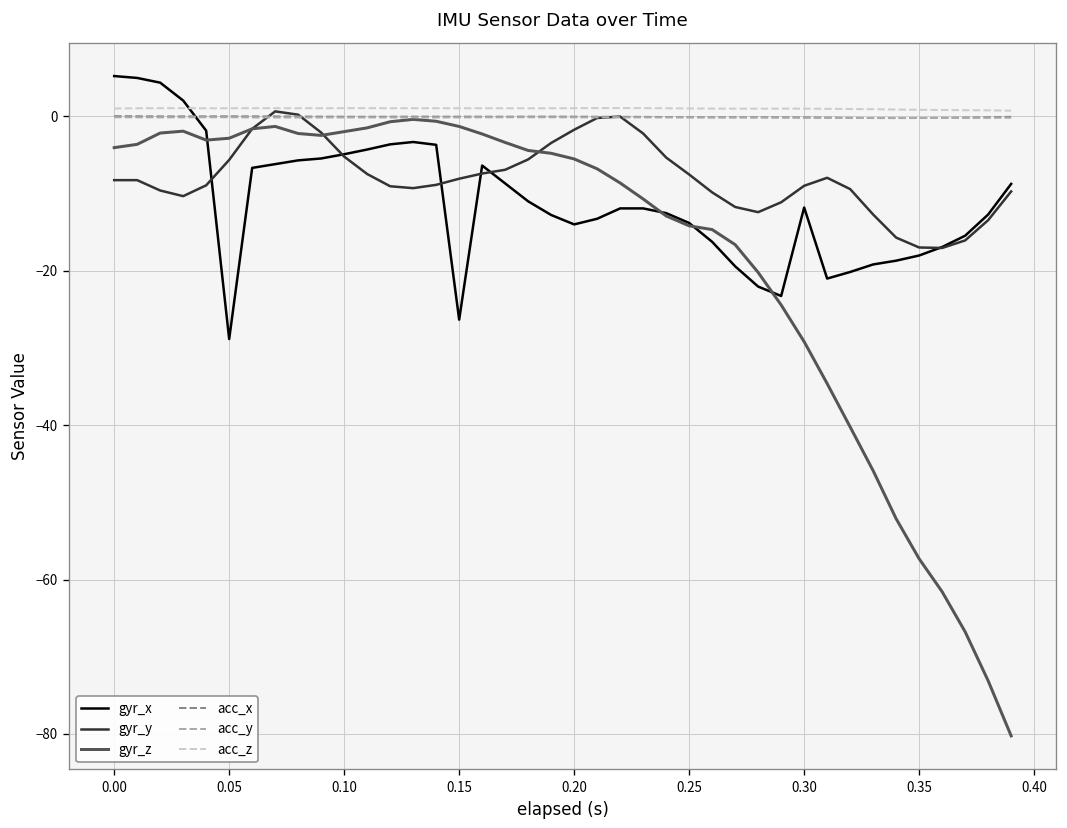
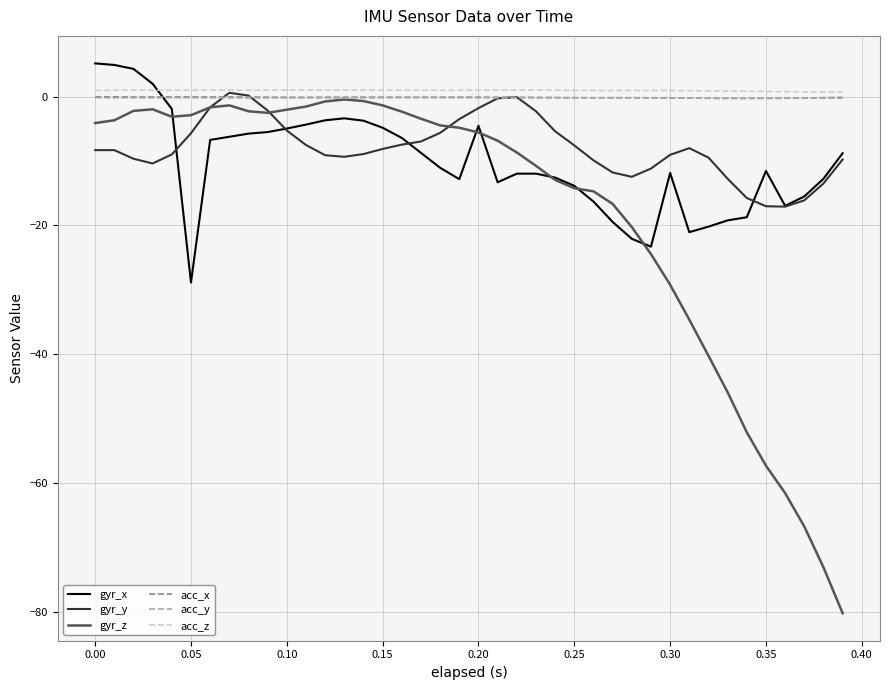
  {
    "gyr_x": {
      "0.00": 5,
      "0.05": -29,
-     "0.15": -26,
-     "0.20": -14,
+     "0.15": -5,
+     "0.20": -5,
      "0.30": -12,
-     "0.35": -18
+     "0.35": -12
    }
  }
